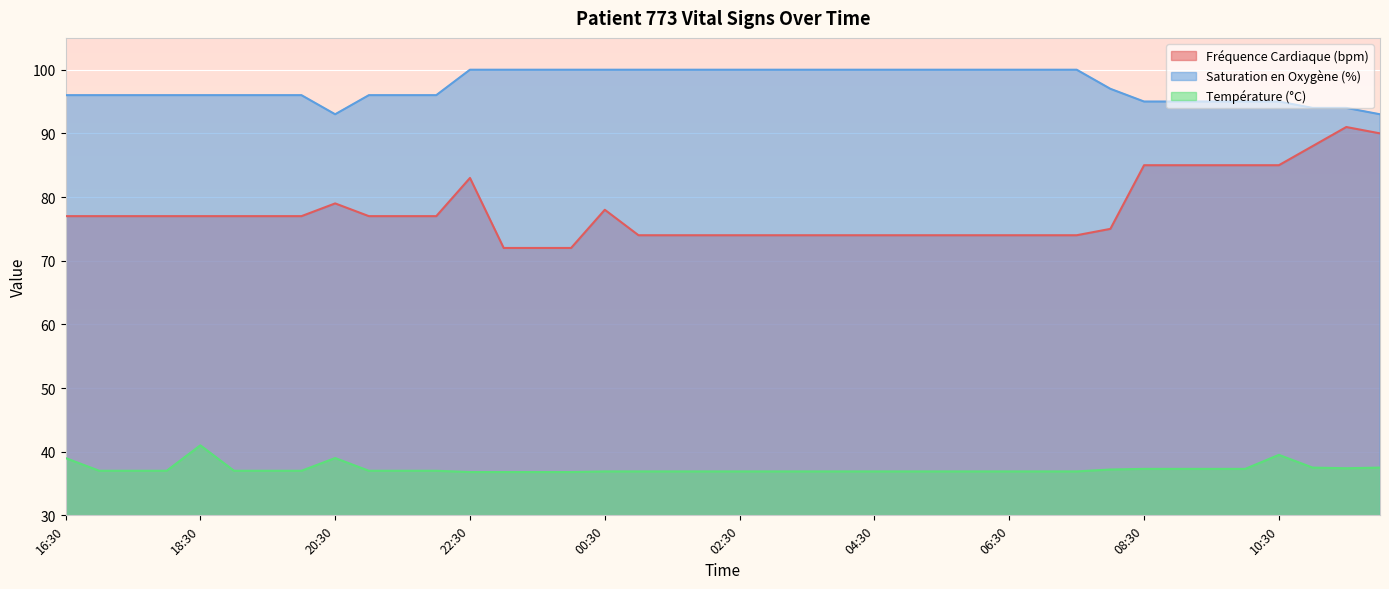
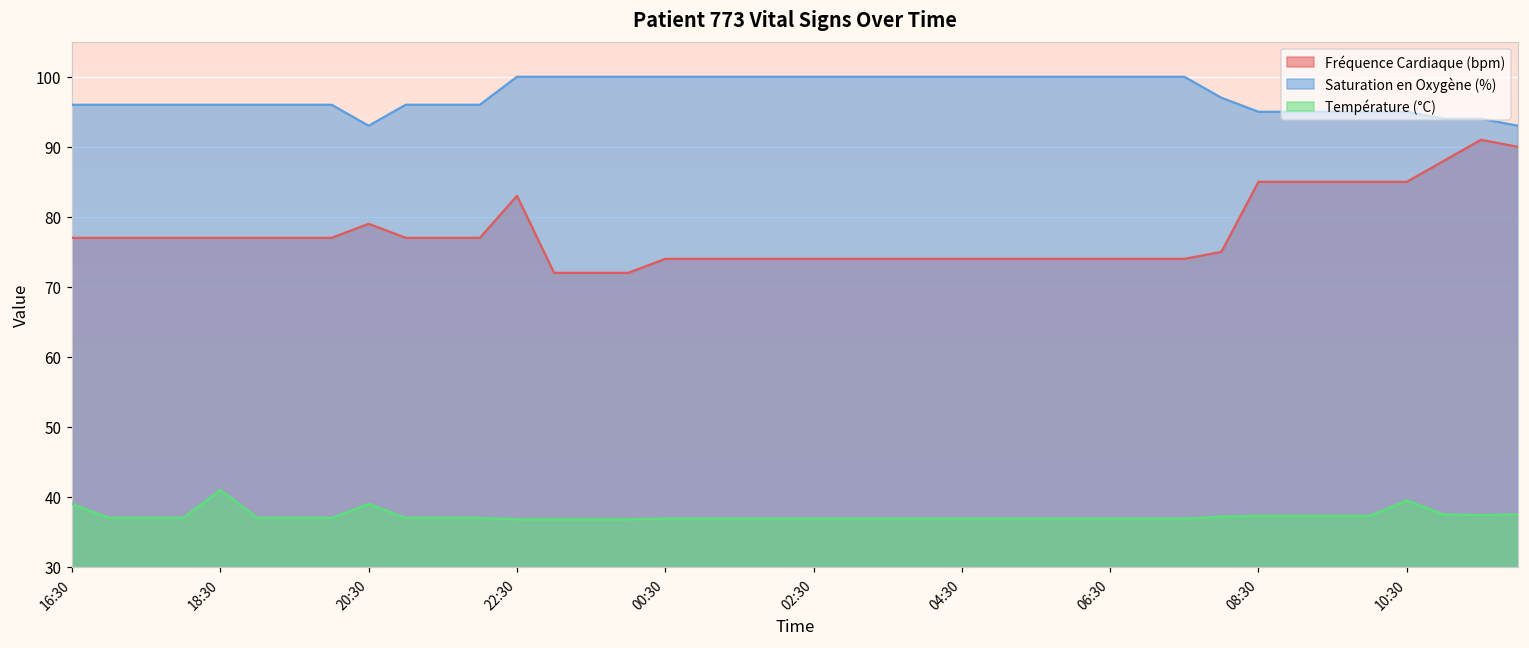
  {
    "Fréquence Cardiaque (bpm)": {
      "16:30": 77,
      "18:30": 77,
      "20:30": 79,
      "22:30": 83,
-     "00:30": 78,
+     "00:30": 74,
      "02:30": 74,
      "04:30": 74,
      "06:30": 74,
      "08:30": 85,
      "10:30": 85
    },
    "Saturation en Oxygène (%)": {
      "16:30": 96,
      "18:30": 96,
      "20:30": 93,
      "22:30": 100,
      "00:30": 100,
      "02:30": 100,
      "04:30": 100,
      "06:30": 100,
      "08:30": 95
    },
    "Température (°C)": {
      "16:30": 39,
      "18:30": 41,
      "20:30": 39,
      "22:30": 37,
      "00:30": 37,
      "02:30": 37,
      "04:30": 37,
      "06:30": 37,
      "08:30": 37,
      "10:30": 40
    }
  }
